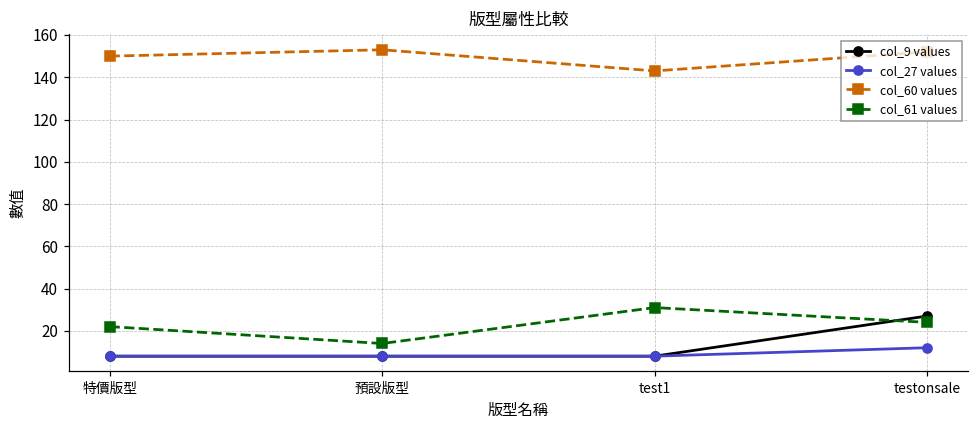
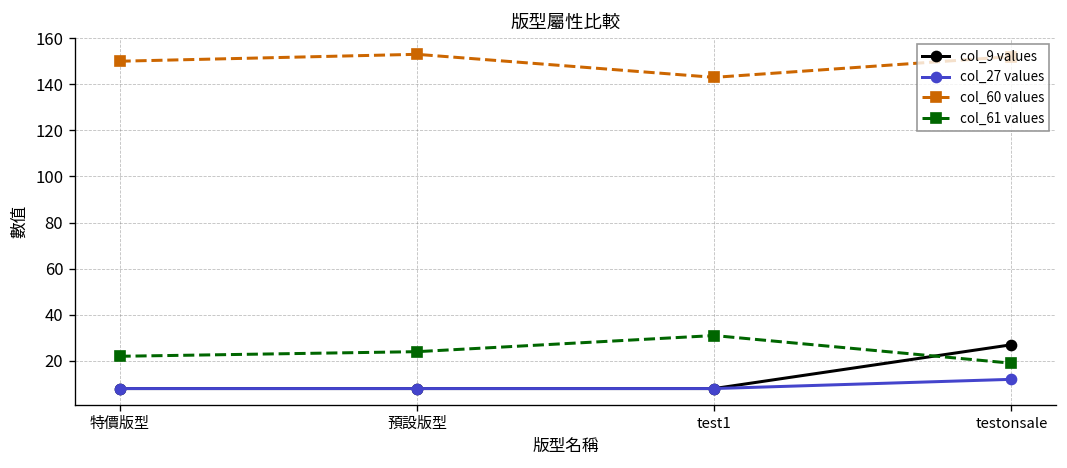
  {
    "col_9 values": {
      "testonsale": 27
    },
    "col_27 values": {
      "testonsale": 12
    },
    "col_60 values": {
      "特價版型": 150,
      "預設版型": 153,
      "test1": 143
    },
    "col_61 values": {
      "特價版型": 22,
-     "預設版型": 14,
+     "預設版型": 24,
      "test1": 31,
-     "testonsale": 24
+     "testonsale": 19
    }
  }
